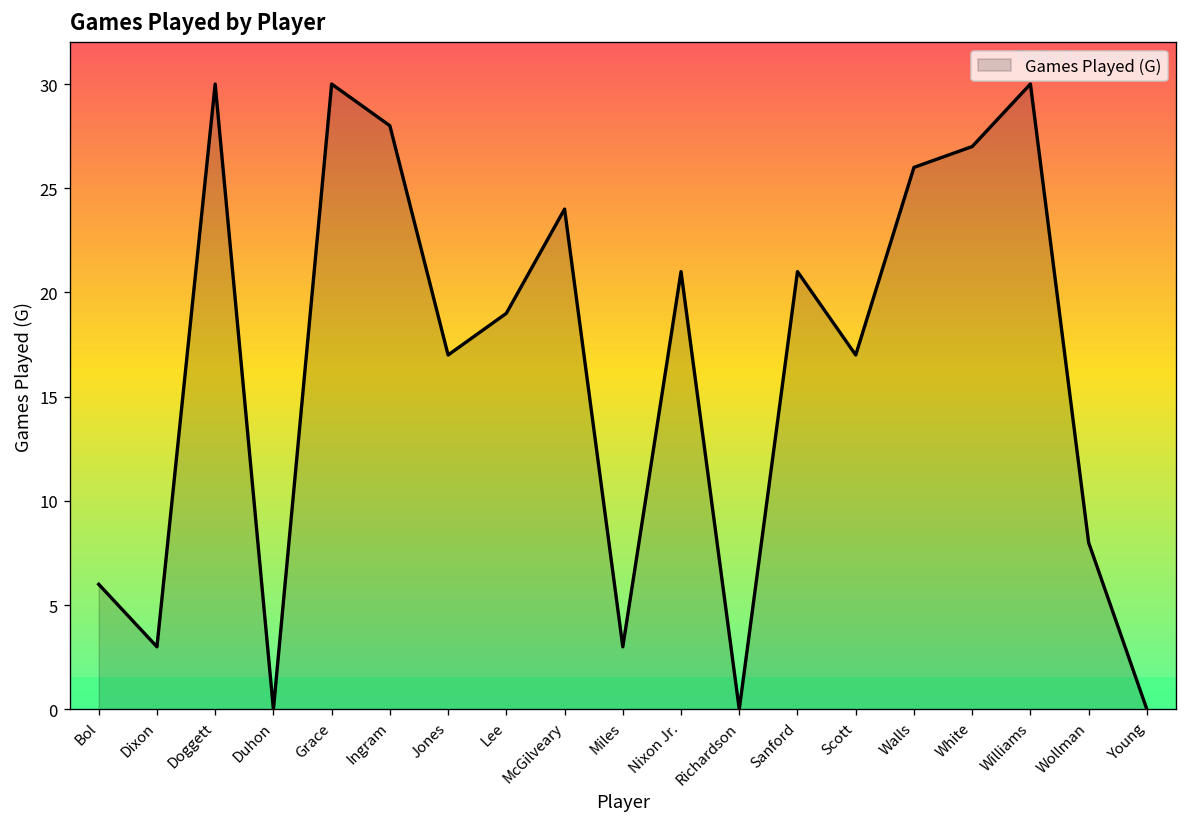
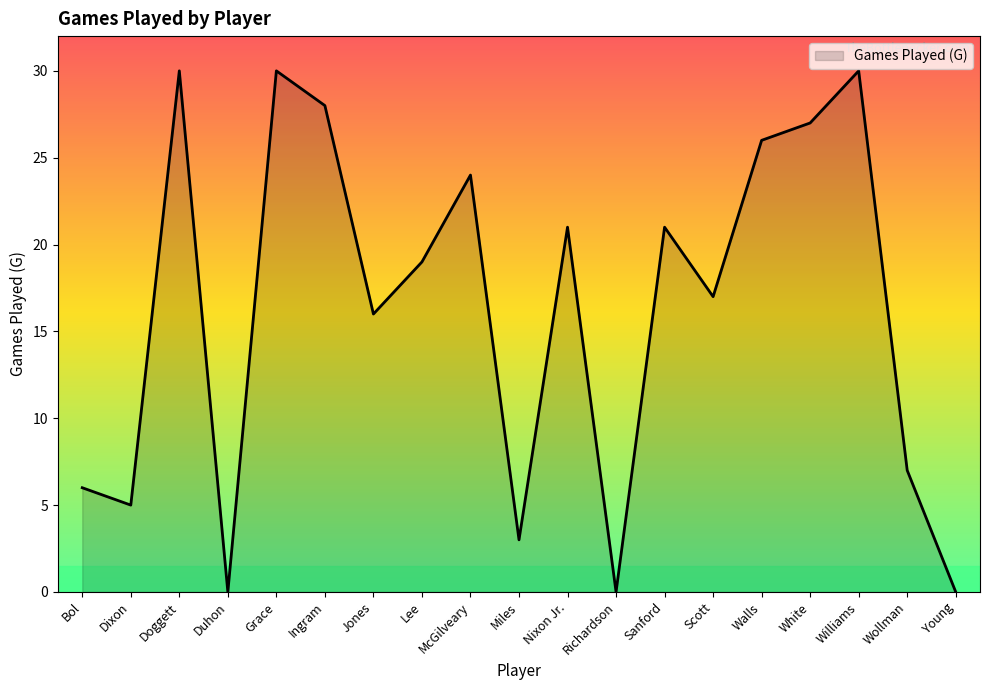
  {
    "Bol": 6,
-   "Dixon": 3,
+   "Dixon": 5,
    "Doggett": 30,
    "Grace": 30,
    "Ingram": 28,
-   "Jones": 17,
+   "Jones": 16,
    "Lee": 19,
    "McGilveary": 24,
    "Miles": 3,
    "Nixon Jr.": 21,
    "Sanford": 21,
    "Scott": 17,
    "Walls": 26,
    "White": 27,
    "Williams": 30,
-   "Wollman": 8
+   "Wollman": 7
  }
